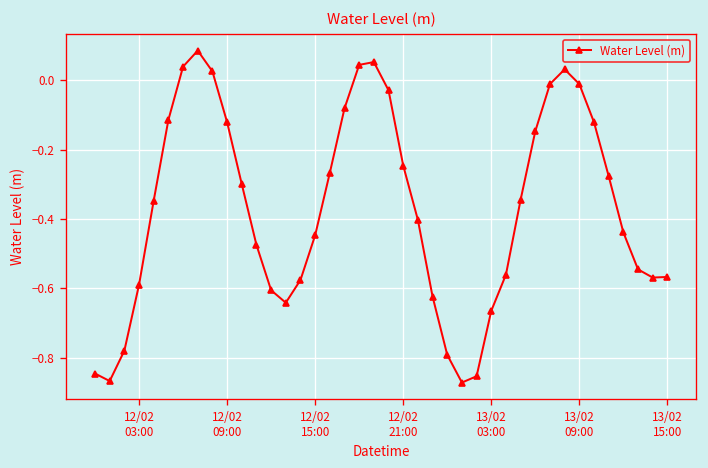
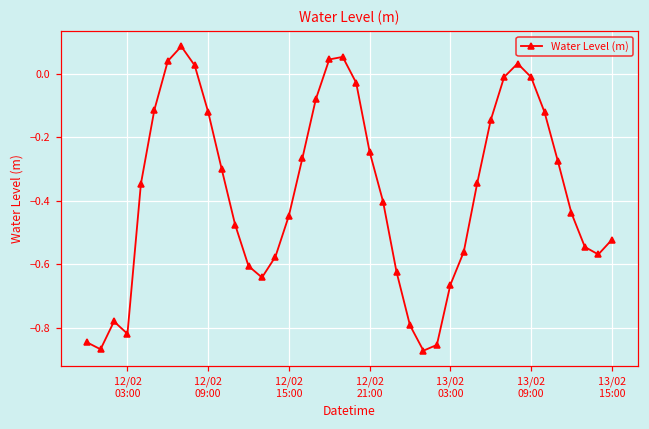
  {
-   "12/02 03:00": -0.59,
+   "12/02 03:00": -0.82,
    "12/02 09:00": -0.12,
    "12/02 15:00": -0.45,
    "12/02 21:00": -0.25,
    "13/02 03:00": -0.67,
    "13/02 09:00": -0.01,
-   "13/02 15:00": -0.57
+   "13/02 15:00": -0.52
  }
